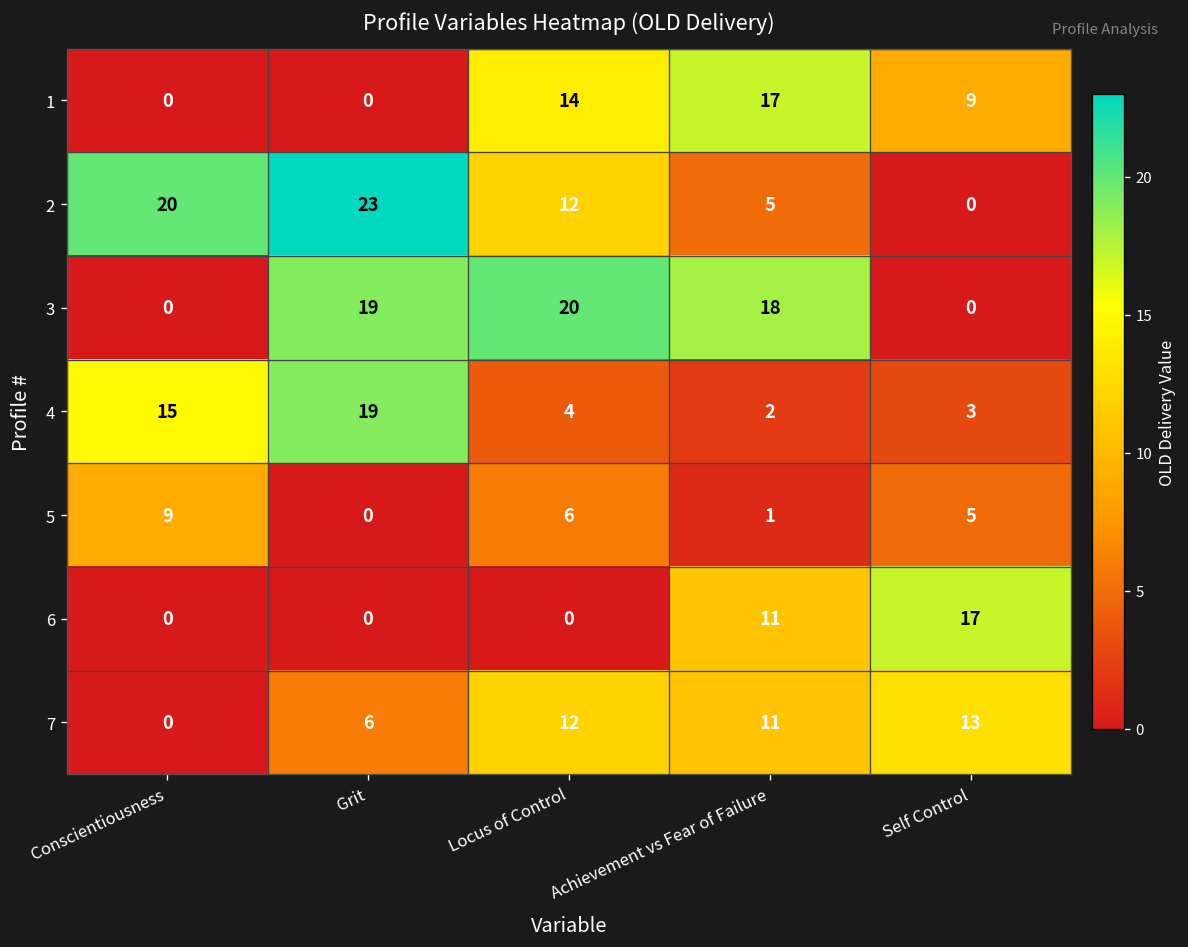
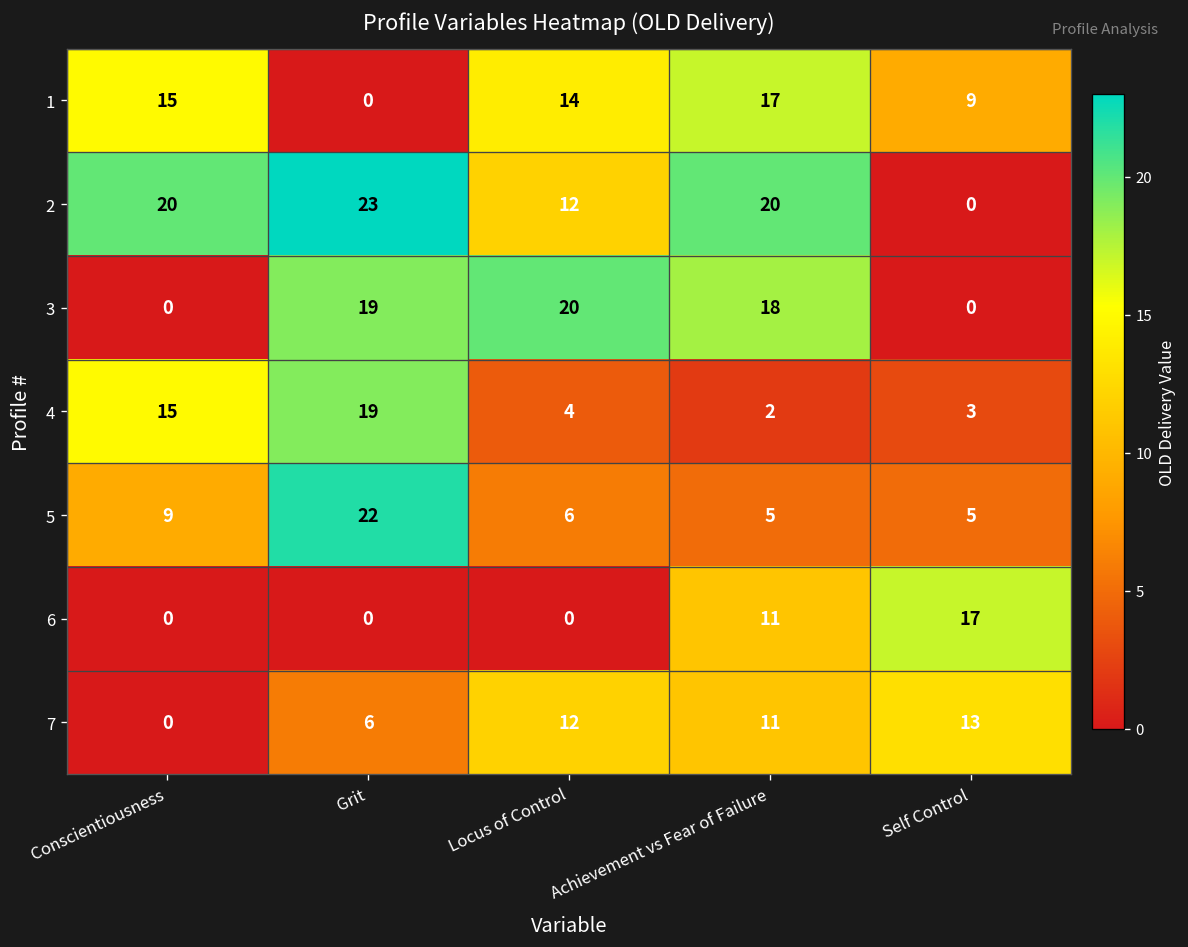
  {
    "1": {
-     "Conscientiousness": 0,
+     "Conscientiousness": 15,
      "Grit": 0,
      "Locus of Control": 14,
      "Achievement vs Fear of Failure": 17,
      "Self Control": 9
    },
    "2": {
      "Conscientiousness": 20,
      "Grit": 23,
      "Locus of Control": 12,
-     "Achievement vs Fear of Failure": 5,
+     "Achievement vs Fear of Failure": 20,
      "Self Control": 0
    },
    "3": {
      "Conscientiousness": 0,
      "Grit": 19,
      "Locus of Control": 20,
      "Achievement vs Fear of Failure": 18,
      "Self Control": 0
    },
    "4": {
      "Conscientiousness": 15,
      "Grit": 19,
      "Locus of Control": 4,
      "Achievement vs Fear of Failure": 2,
      "Self Control": 3
    },
    "5": {
      "Conscientiousness": 9,
-     "Grit": 0,
+     "Grit": 22,
      "Locus of Control": 6,
-     "Achievement vs Fear of Failure": 1,
+     "Achievement vs Fear of Failure": 5,
      "Self Control": 5
    },
    "6": {
      "Conscientiousness": 0,
      "Grit": 0,
      "Locus of Control": 0,
      "Achievement vs Fear of Failure": 11,
      "Self Control": 17
    },
    "7": {
      "Conscientiousness": 0,
      "Grit": 6,
      "Locus of Control": 12,
      "Achievement vs Fear of Failure": 11,
      "Self Control": 13
    }
  }
